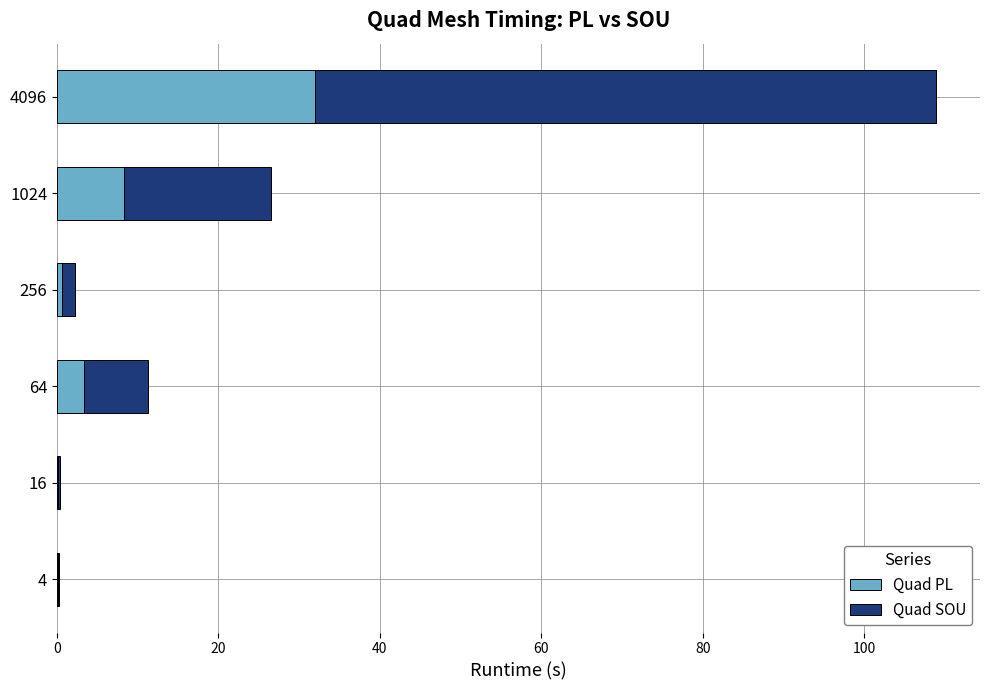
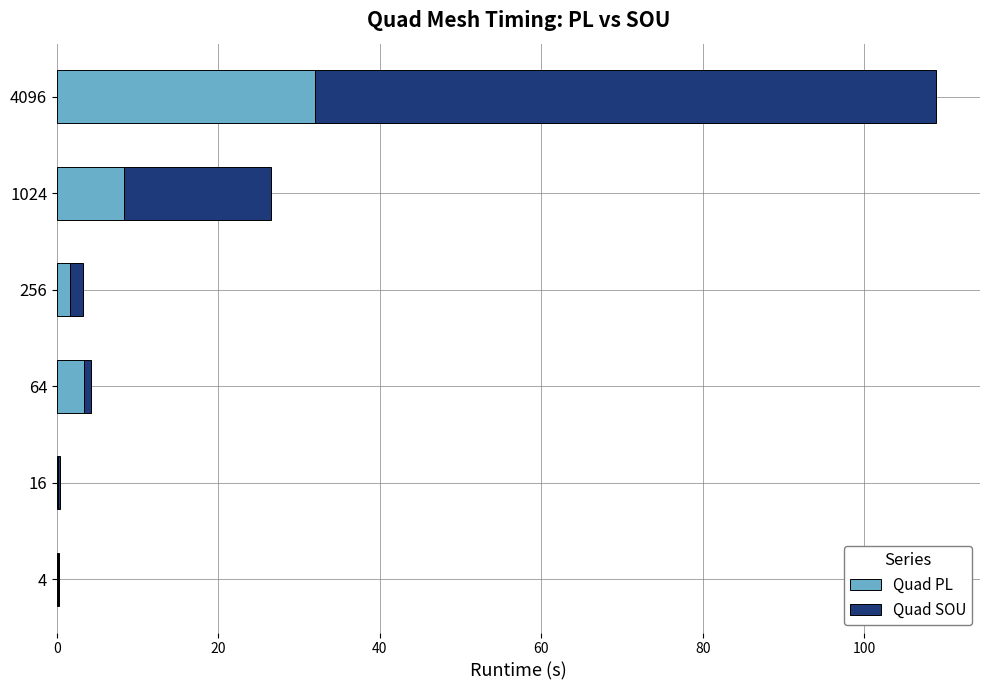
  {
    "Quad PL": {
      "4096": 32,
      "1024": 8,
-     "256": 1,
+     "256": 2,
      "64": 3
    },
    "Quad SOU": {
      "4096": 77,
      "1024": 18,
      "256": 2,
-     "64": 8
+     "64": 1
    }
  }
